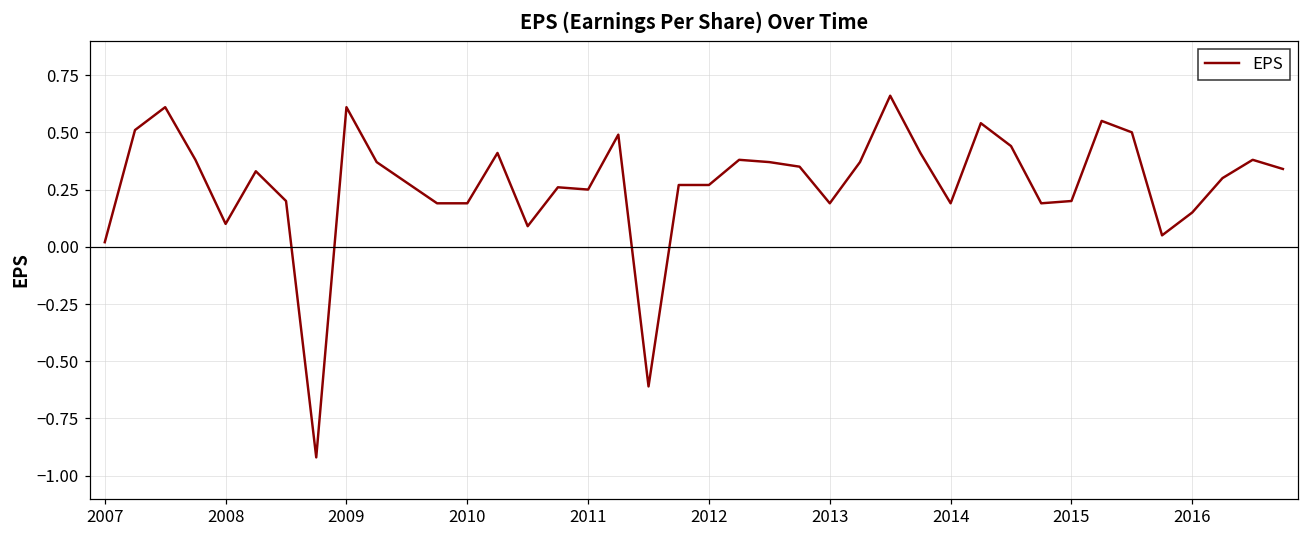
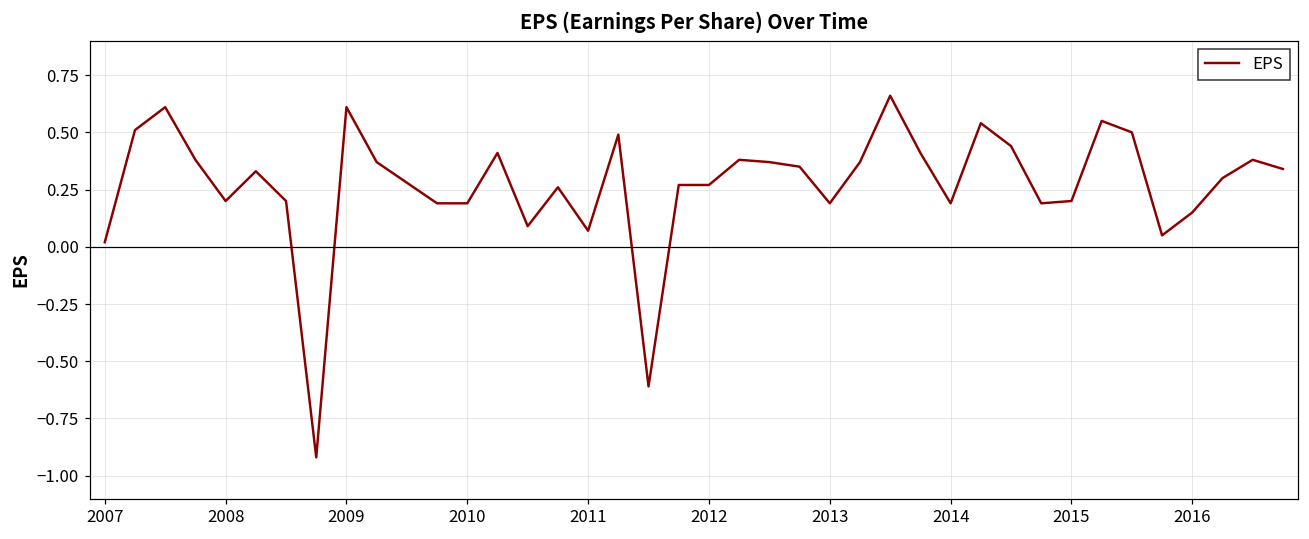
  {
    "2007": 0.02,
-   "2008": 0.1,
+   "2008": 0.2,
    "2009": 0.61,
    "2010": 0.19,
-   "2011": 0.25,
+   "2011": 0.07,
    "2012": 0.27,
    "2013": 0.19,
    "2014": 0.19,
    "2015": 0.20,
    "2016": 0.15
  }
